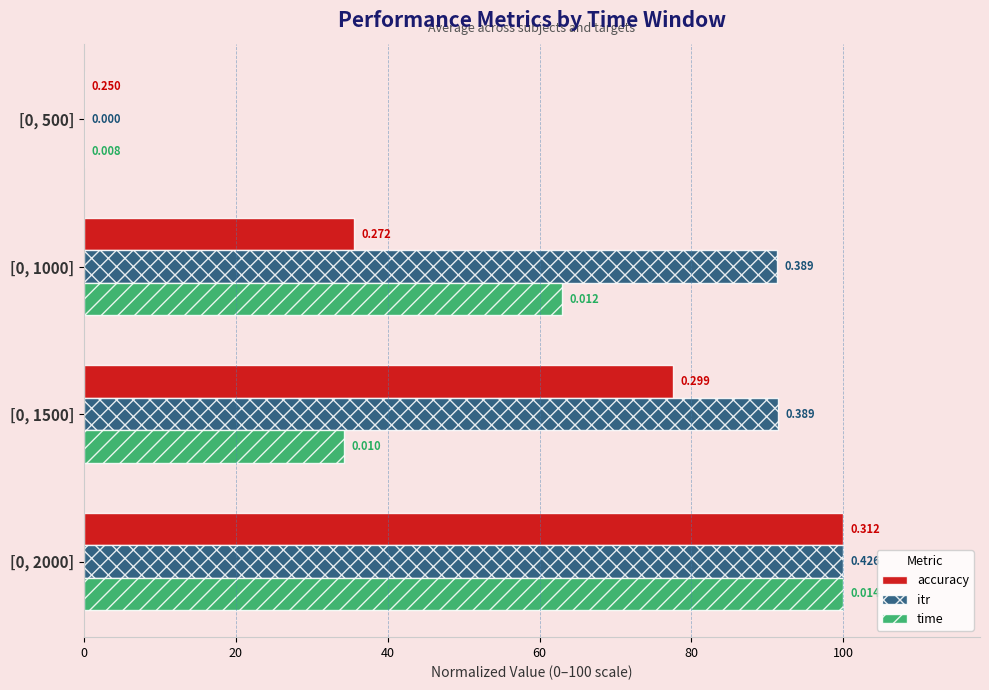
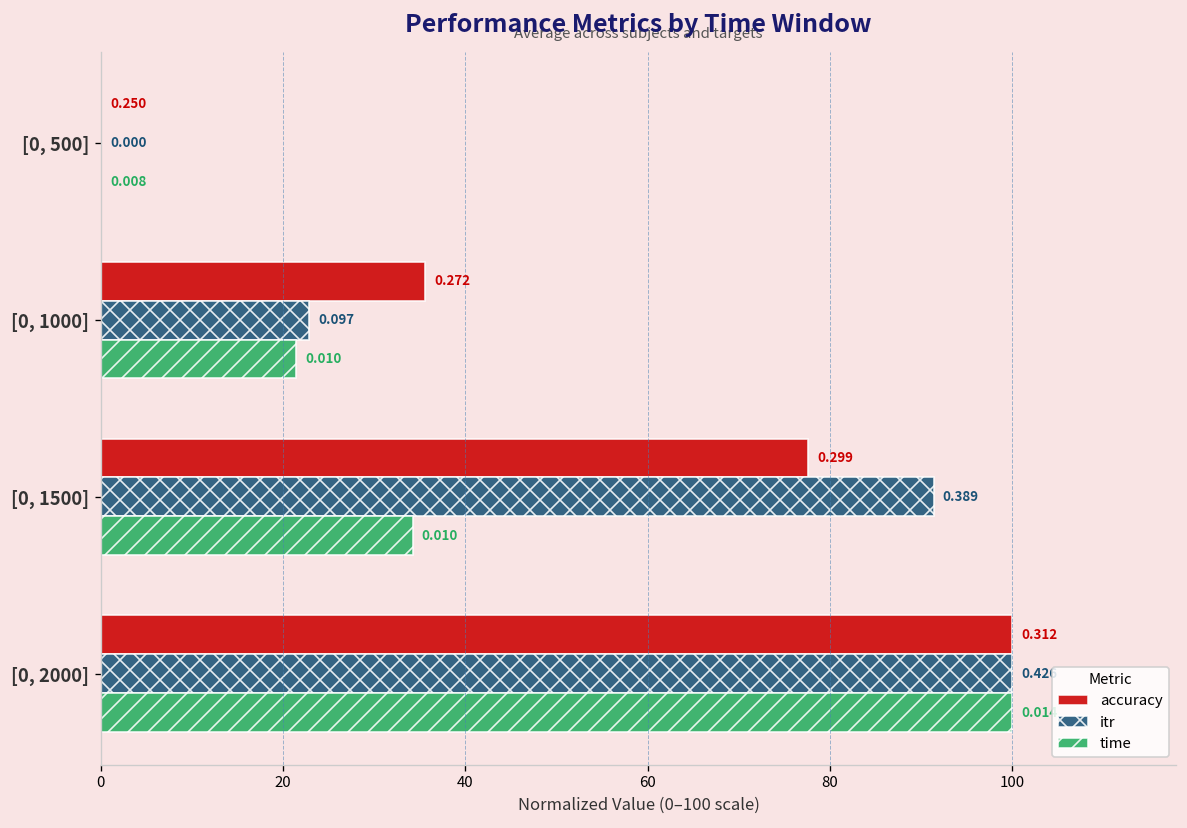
  {
    "itr": {
      "[0, 500]": 0.000,
-     "[0, 1000]": 0.389
+     "[0, 1000]": 0.097
    },
    "time": {
-     "[0, 1000]": 0.012
+     "[0, 1000]": 0.010
    }
  }
